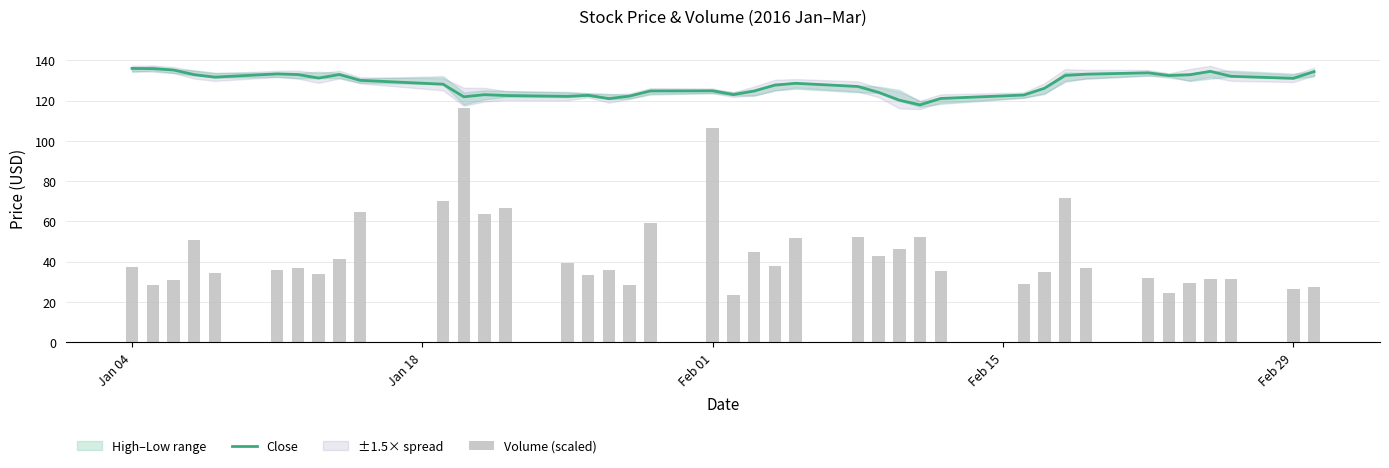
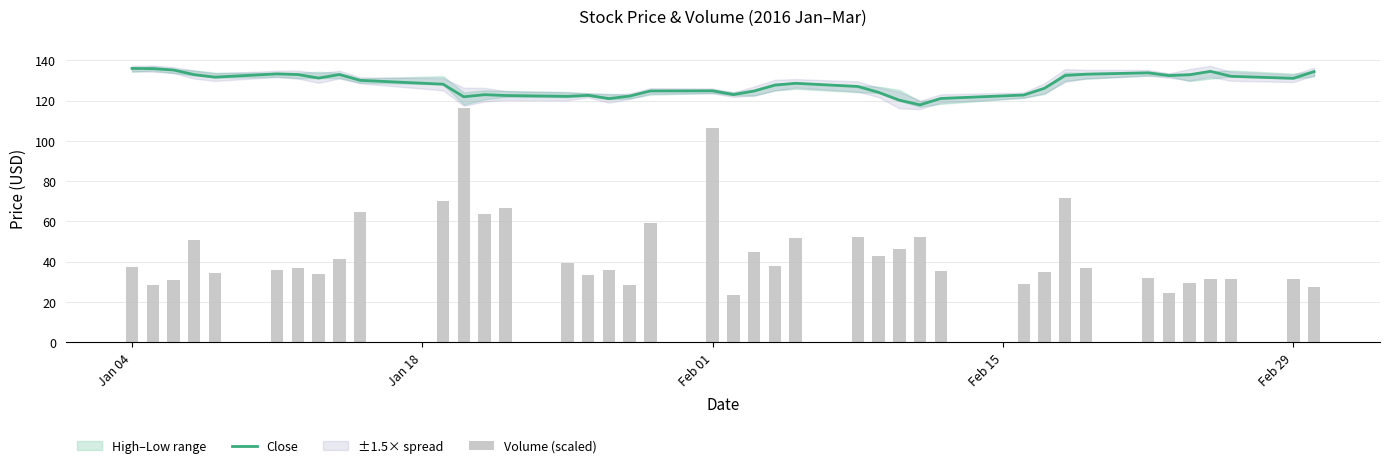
  {
    "Volume (scaled)": {
      "Jan 04": 38,
      "Feb 01": 106,
-     "Feb 29": 27
+     "Feb 29": 32
    }
  }
